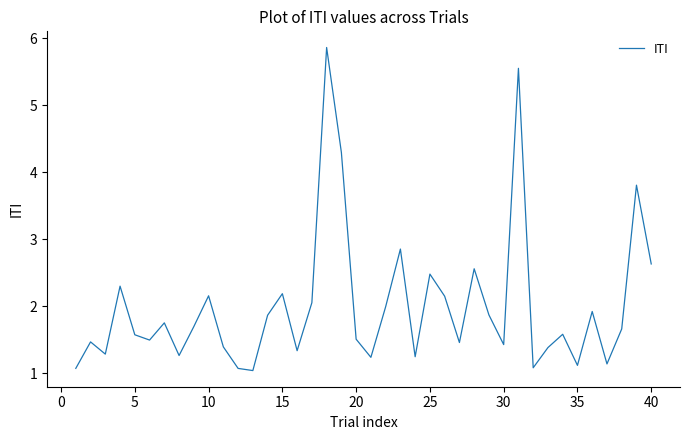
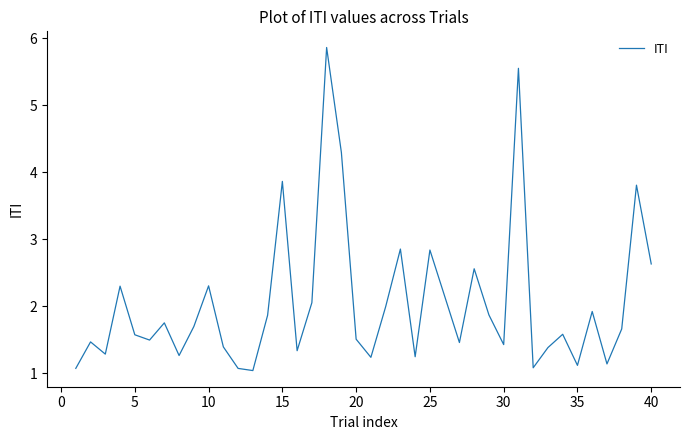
  {
    "5": 1.6,
-   "10": 2.2,
-   "15": 2.2,
+   "10": 2.3,
+   "15": 3.9,
    "20": 1.5,
-   "25": 2.5,
+   "25": 2.8,
    "30": 1.4,
    "35": 1.1,
    "40": 2.6
  }
